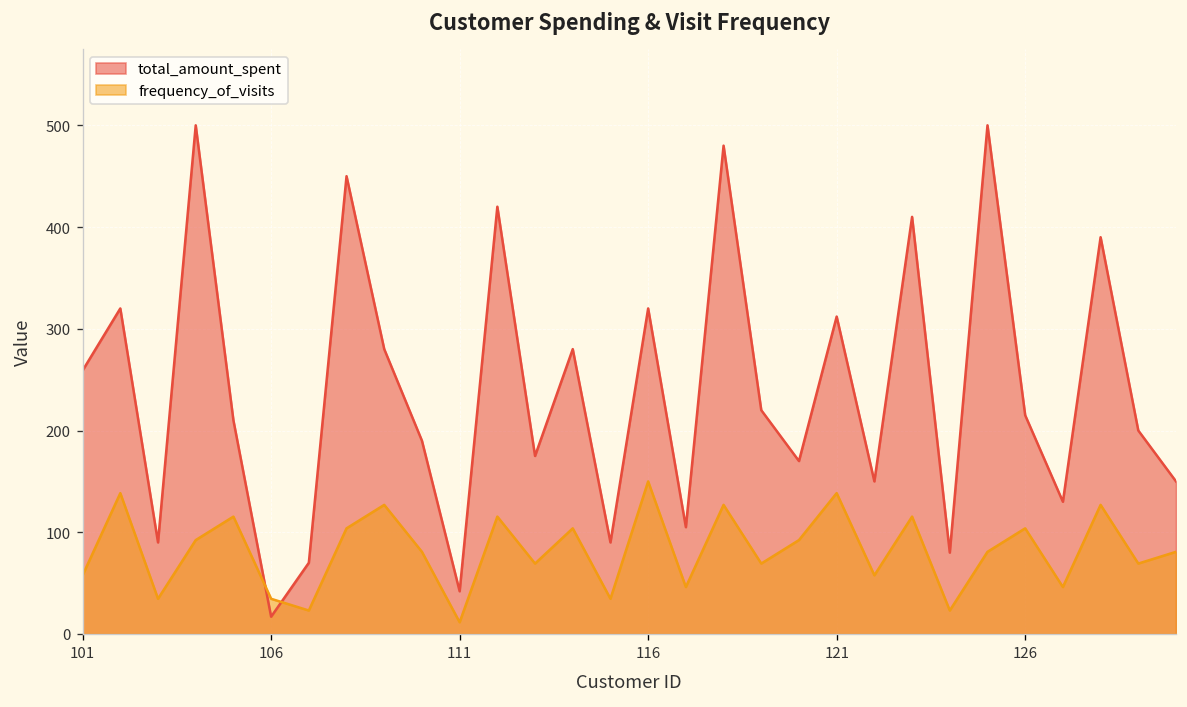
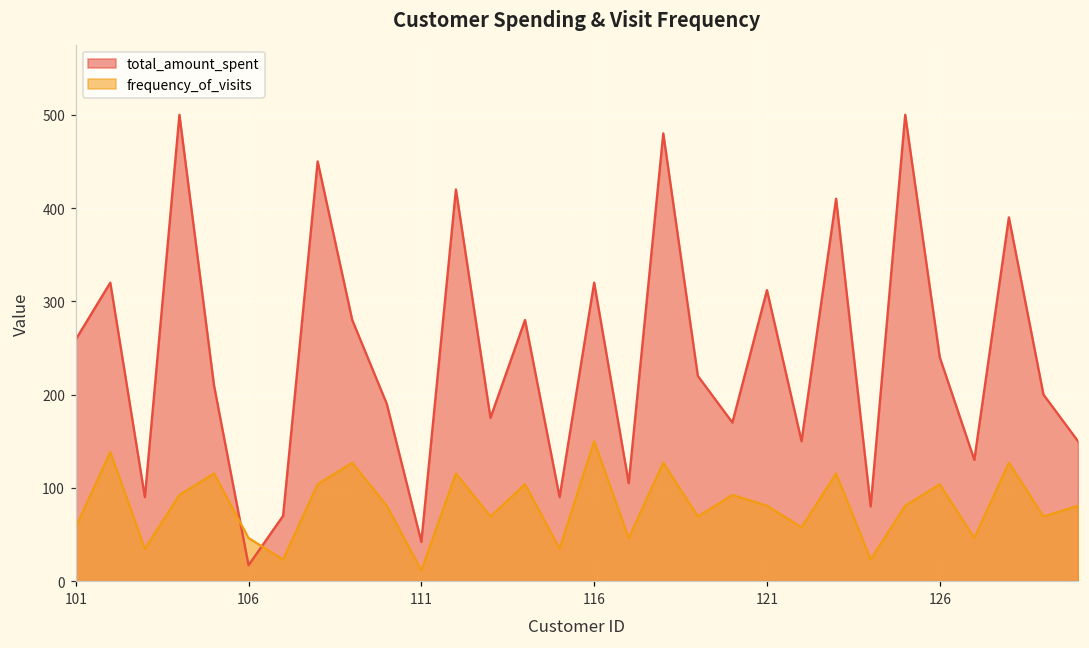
  {
    "total_amount_spent": {
      "101": 260,
      "106": 20,
      "111": 40,
      "116": 320,
      "121": 310,
-     "126": 220
+     "126": 240
    },
    "frequency_of_visits": {
      "101": 60,
-     "106": 30,
+     "106": 50,
      "111": 10,
      "116": 150,
-     "121": 140,
+     "121": 80,
      "126": 100
    }
  }
